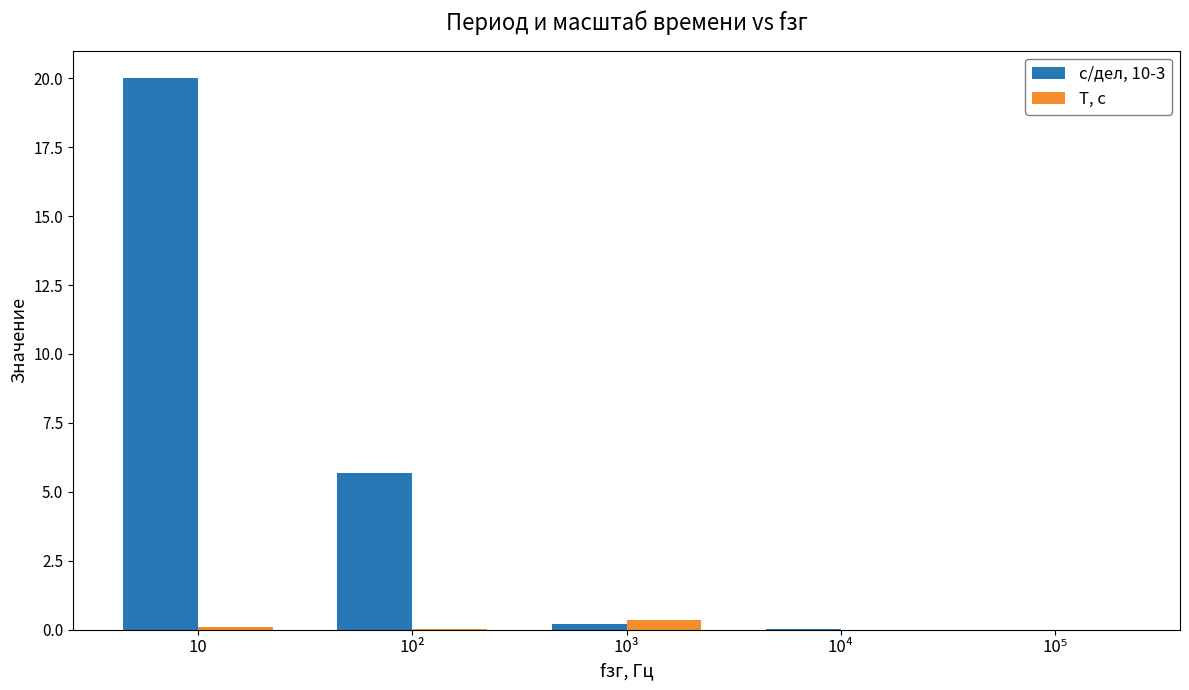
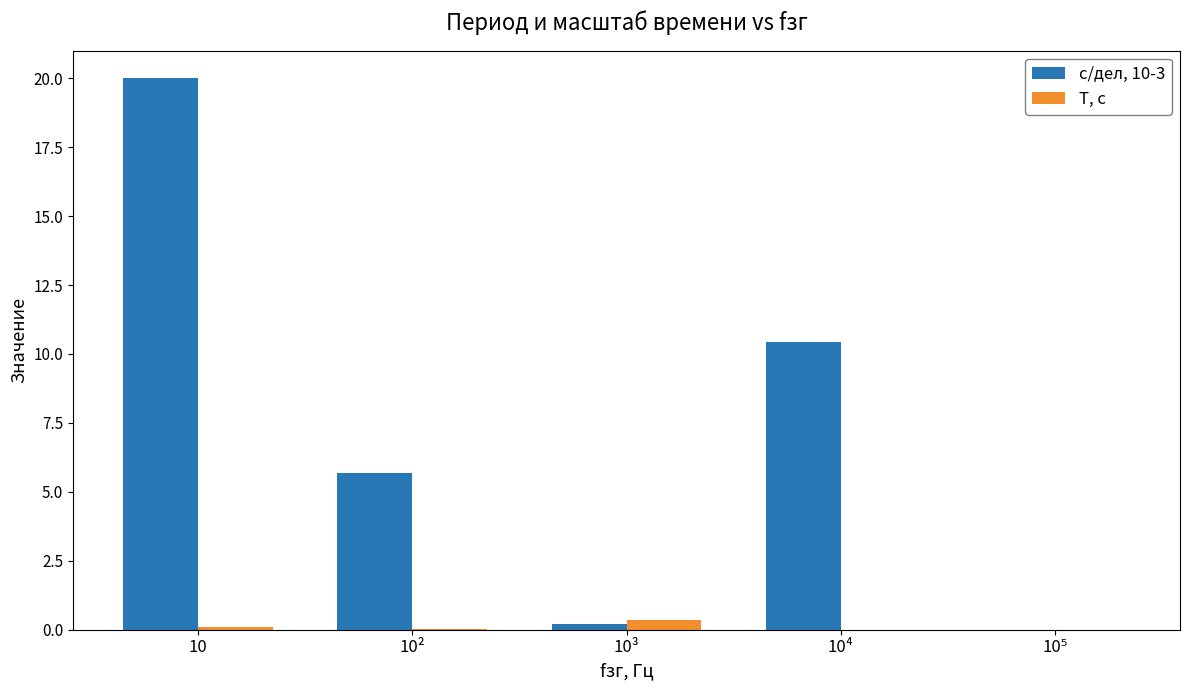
  {
    "с/дел, 10-3": {
      "10": 20.0,
      "10²": 5.7,
      "10³": 0.2,
-     "10⁴": 0.0
+     "10⁴": 10.5
    },
    "T, с": {
      "10": 0.1,
      "10³": 0.4
    }
  }
